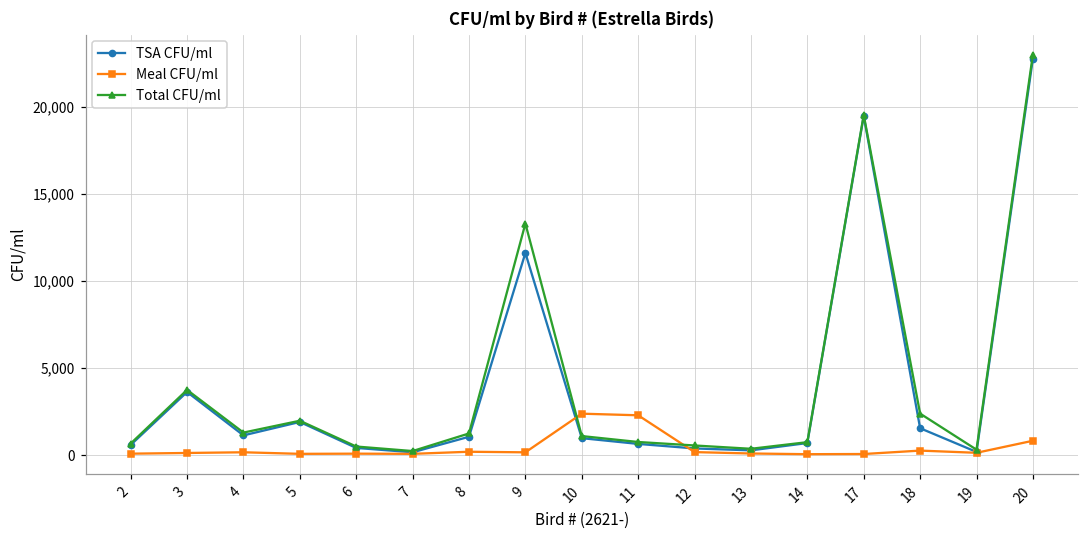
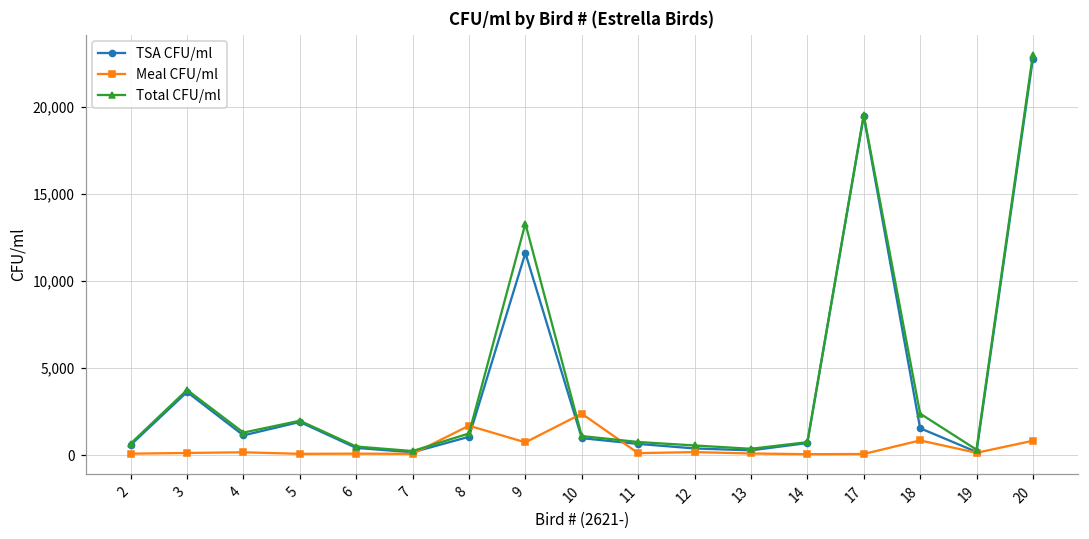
  {
    "TSA CFU/ml": {
      "8": "1,100",
      "9": "11,600",
      "12": "400",
      "18": "1,500",
      "20": "22,800"
    },
    "Meal CFU/ml": {
      "2": "100",
      "3": "100",
      "4": "200",
      "5": "100",
      "6": "100",
-     "8": "200",
-     "9": "200",
+     "8": "1,700",
+     "9": "700",
      "10": "2,400",
-     "11": "2,300",
+     "11": "100",
      "12": "200",
      "13": "100",
      "14": "100",
      "17": "100",
-     "18": "300",
+     "18": "800",
      "20": "800"
    },
    "Total CFU/ml": {
      "8": "1,200",
      "9": "13,300",
      "12": "600",
      "18": "2,400",
      "20": "23,000"
    }
  }
